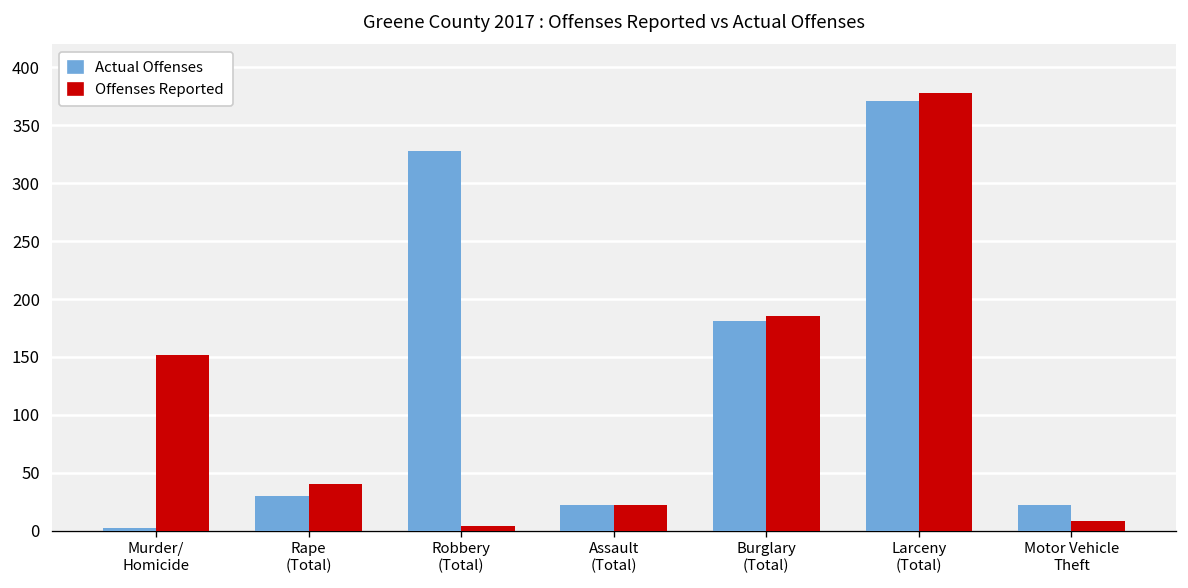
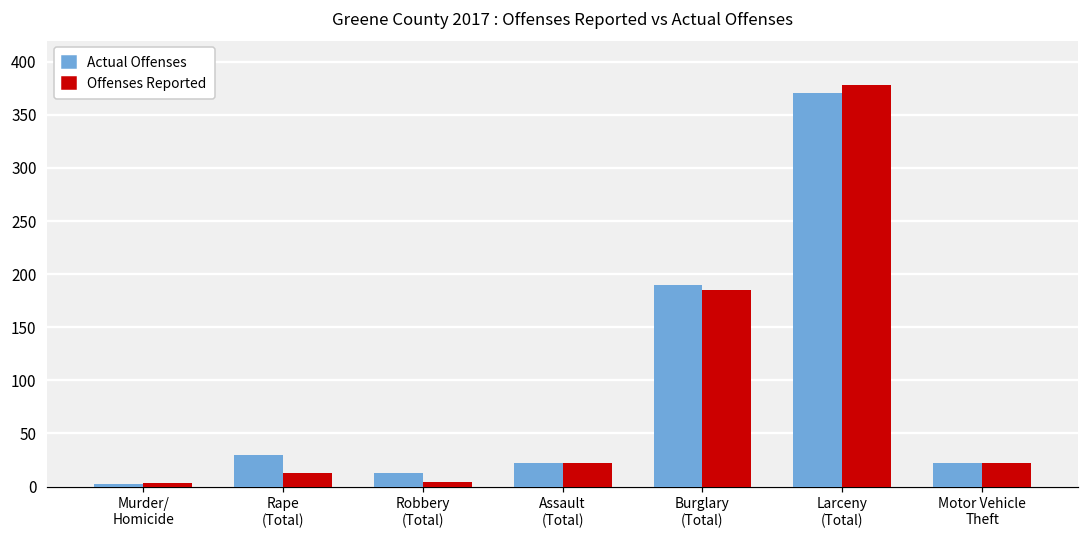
  {
    "Actual Offenses": {
      "Rape (Total)": 30,
-     "Robbery (Total)": 330,
+     "Robbery (Total)": 10,
      "Assault (Total)": 20,
-     "Burglary (Total)": 180,
+     "Burglary (Total)": 190,
      "Larceny (Total)": 370,
      "Motor Vehicle Theft": 20
    },
    "Offenses Reported": {
-     "Murder/ Homicide": 150,
-     "Rape (Total)": 40,
+     "Murder/ Homicide": 0,
+     "Rape (Total)": 10,
      "Robbery (Total)": 0,
      "Assault (Total)": 20,
      "Burglary (Total)": 190,
      "Larceny (Total)": 380,
-     "Motor Vehicle Theft": 10
+     "Motor Vehicle Theft": 20
    }
  }
